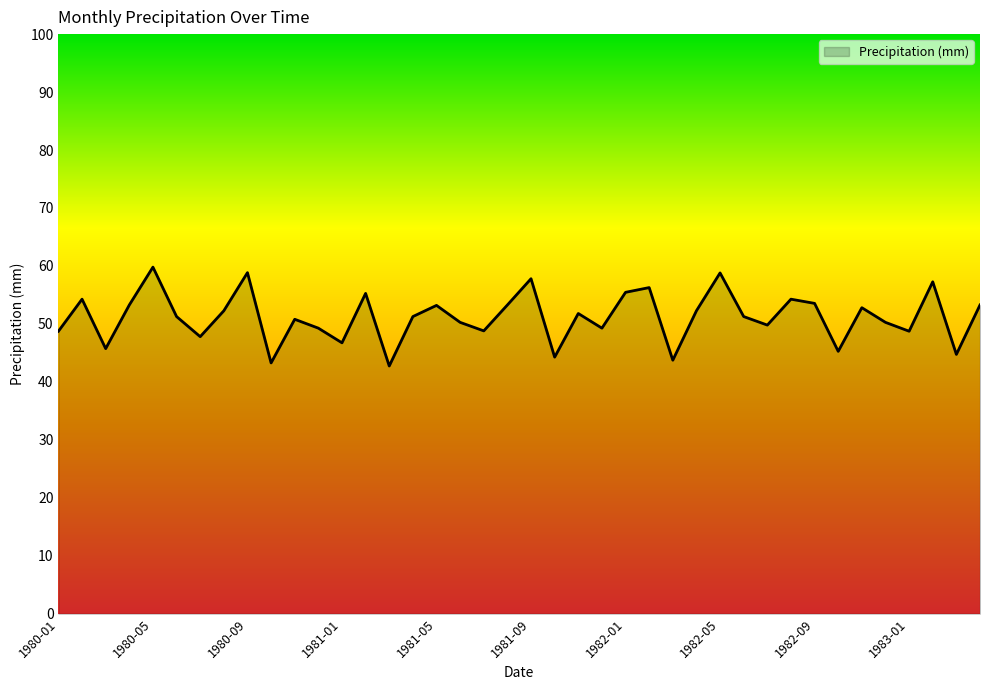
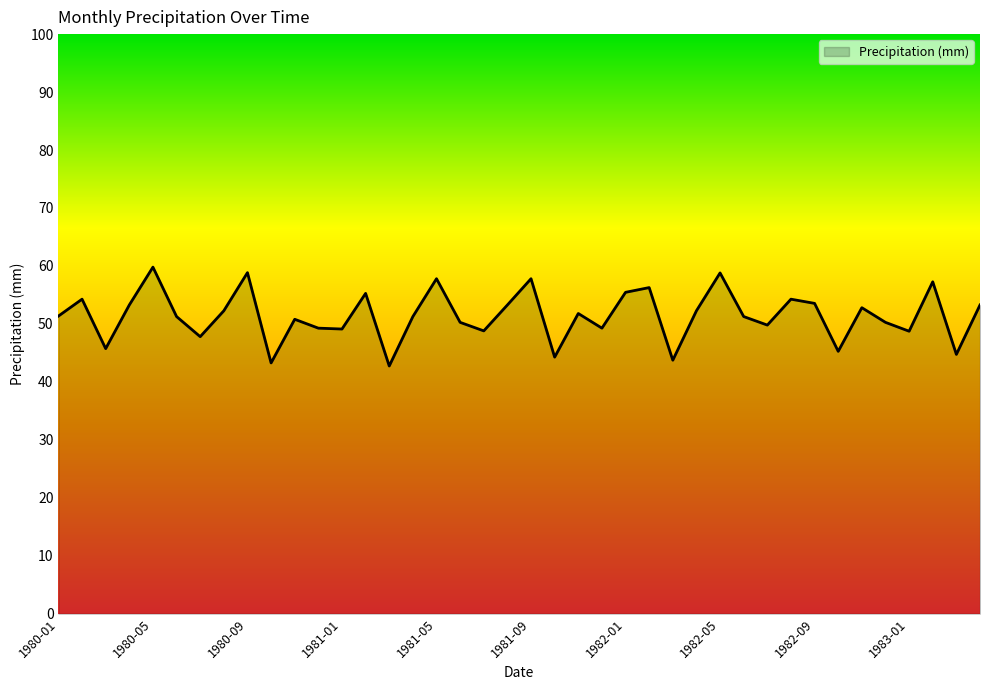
  {
-   "1980-01": 49,
+   "1980-01": 51,
    "1980-05": 60,
    "1980-09": 59,
-   "1981-01": 47,
-   "1981-05": 53,
+   "1981-01": 49,
+   "1981-05": 58,
    "1981-09": 58,
    "1982-01": 55,
    "1982-05": 59,
    "1982-09": 54,
    "1983-01": 49
  }
